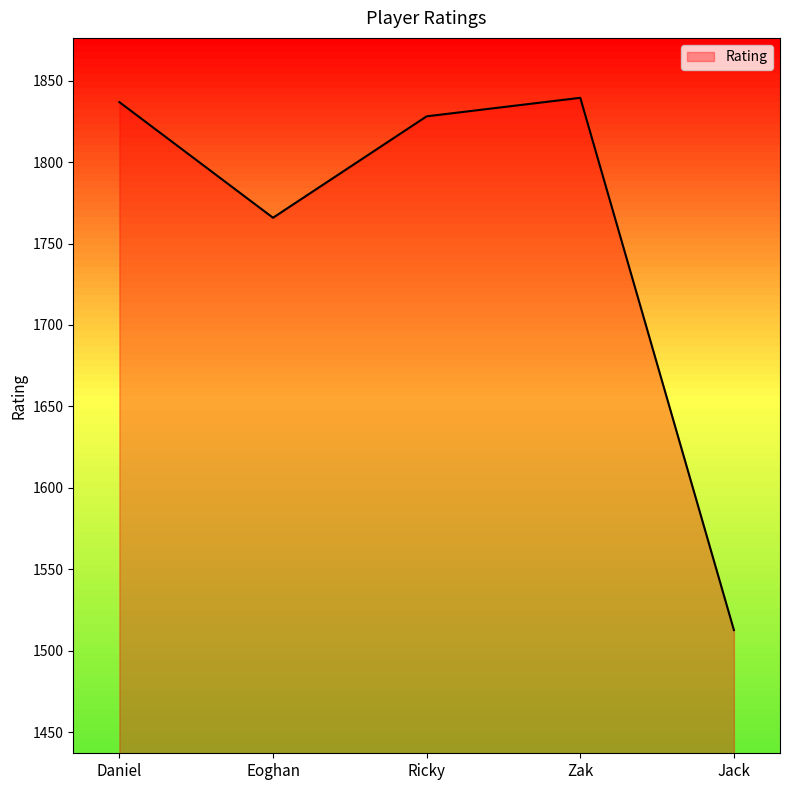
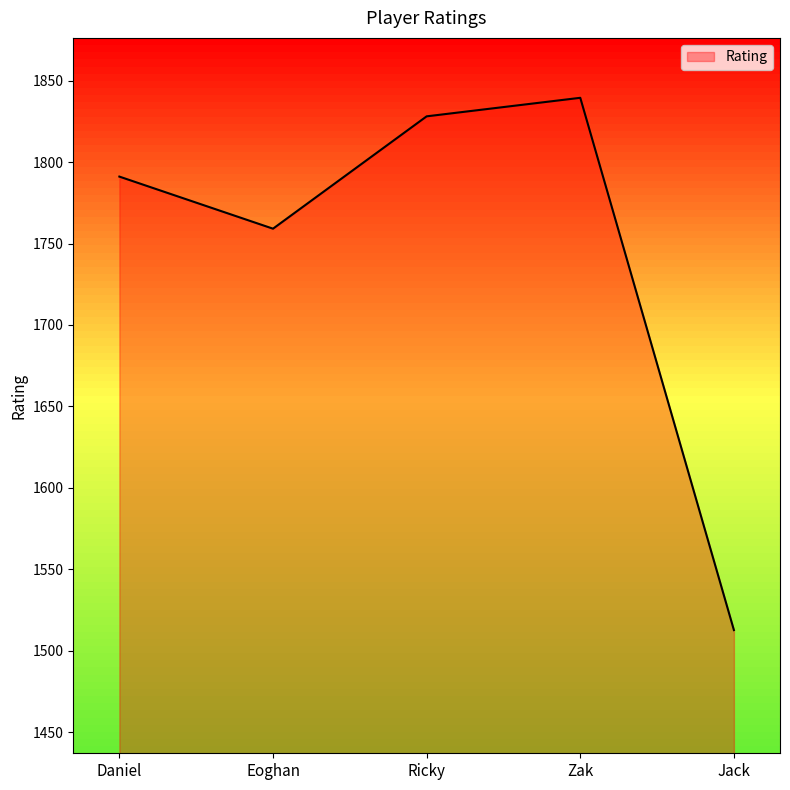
  {
-   "Daniel": 1837,
-   "Eoghan": 1766,
+   "Daniel": 1791,
+   "Eoghan": 1759,
    "Ricky": 1828,
    "Zak": 1839,
    "Jack": 1513
  }
